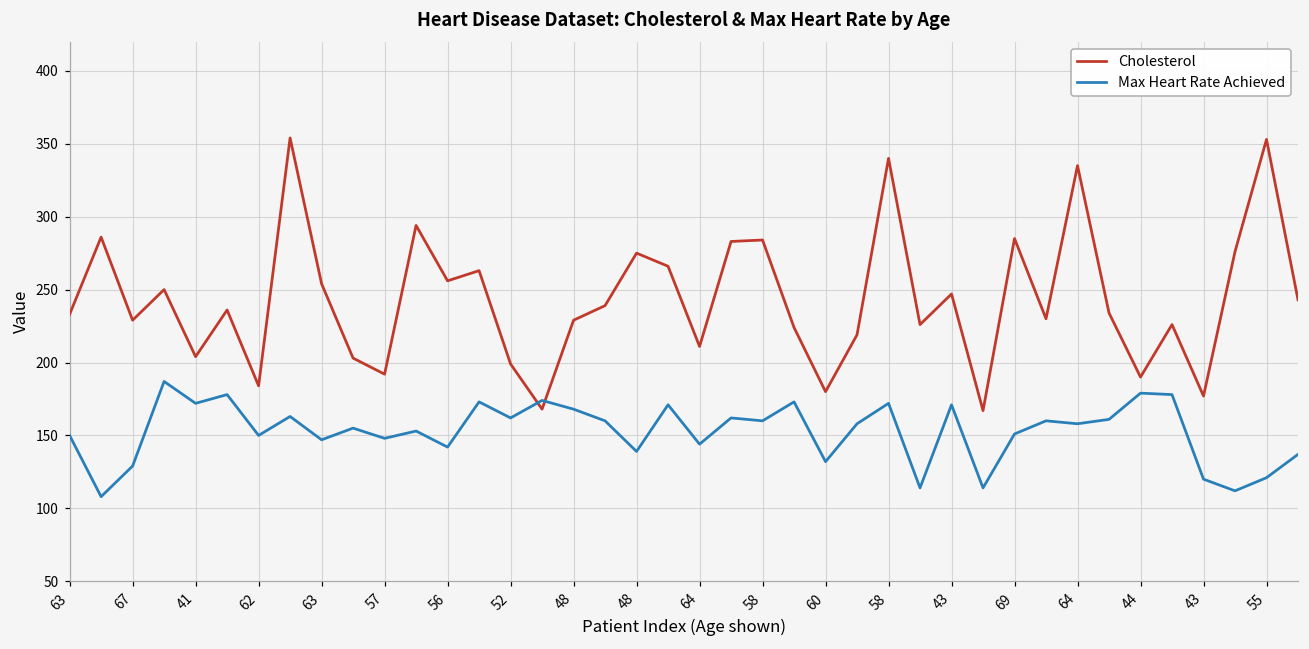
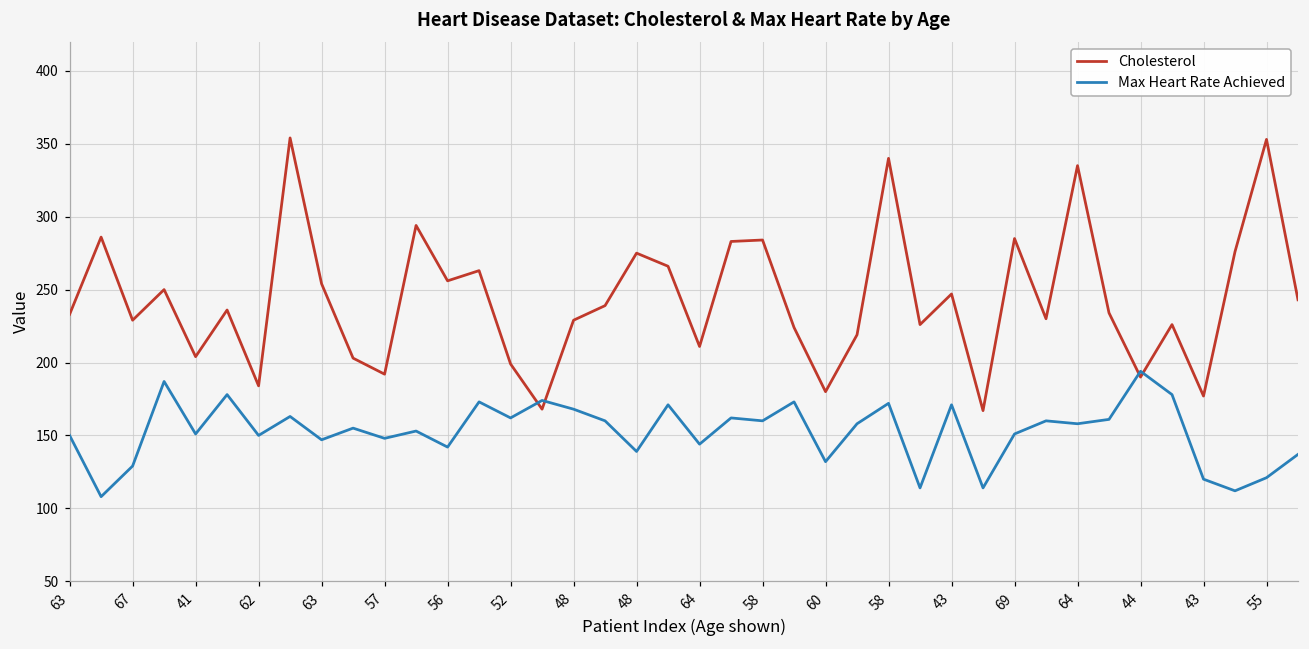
  {
    "Cholesterol": {
      "67": 229,
      "41": 204,
      "62": 184,
      "57": 192,
      "56": 256,
      "52": 199,
      "60": 180,
      "69": 285,
      "44": 190,
      "55": 353
    },
    "Max Heart Rate Achieved": {
      "67": 129,
-     "41": 172,
+     "41": 151,
      "62": 150,
      "57": 148,
      "56": 142,
      "52": 162,
      "60": 132,
      "69": 151,
-     "44": 179,
+     "44": 194,
      "55": 121
    }
  }
